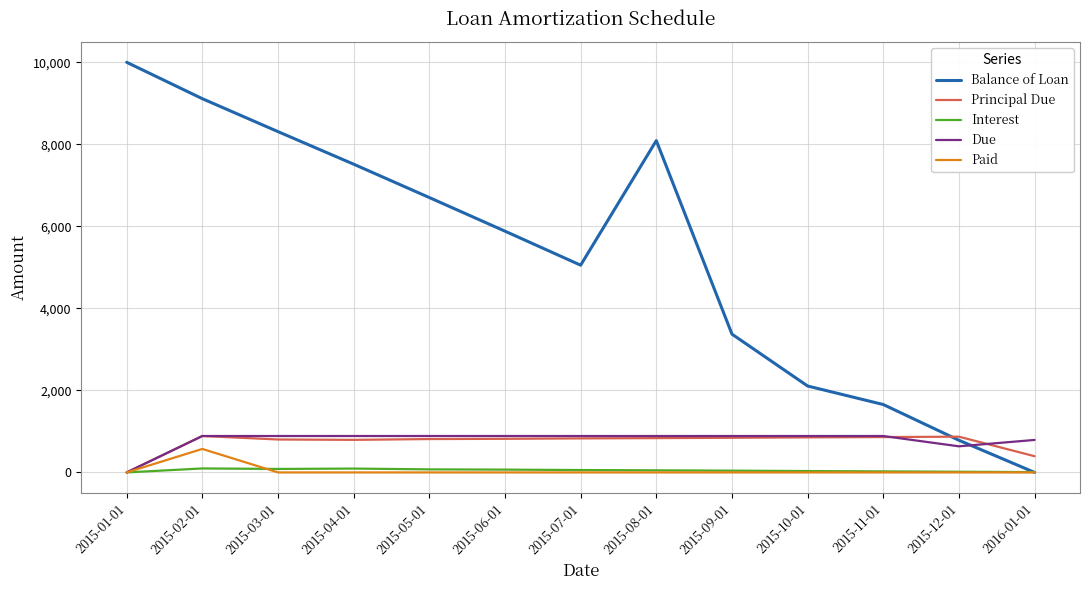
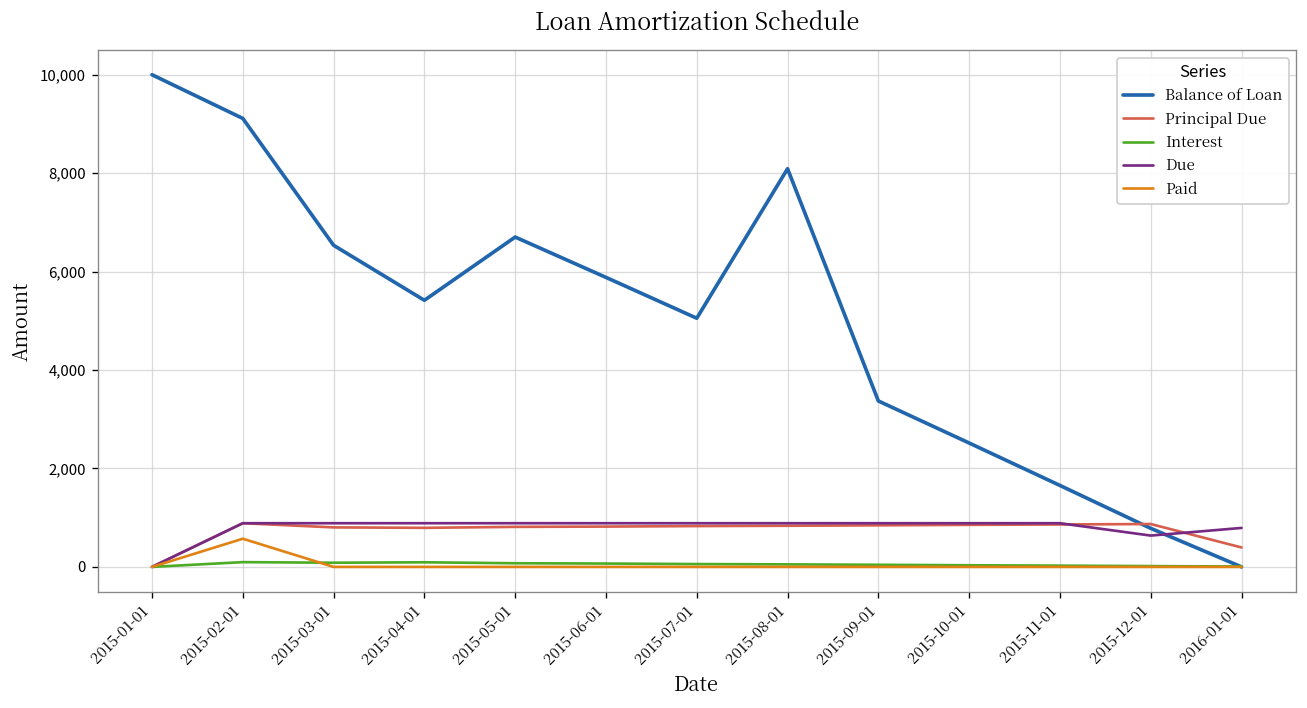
  {
    "Balance of Loan": {
      "2015-01-01": "10,000",
      "2015-02-01": "9,100",
-     "2015-03-01": "8,300",
-     "2015-04-01": "7,500",
+     "2015-03-01": "6,500",
+     "2015-04-01": "5,400",
      "2015-05-01": "6,700",
      "2015-06-01": "5,900",
      "2015-07-01": "5,100",
      "2015-08-01": "8,100",
      "2015-09-01": "3,400",
-     "2015-10-01": "2,100",
+     "2015-10-01": "2,500",
      "2015-11-01": "1,700",
      "2015-12-01": "800"
    },
    "Principal Due": {
      "2015-03-01": "800",
      "2015-04-01": "800",
      "2015-05-01": "800",
      "2015-06-01": "800",
      "2015-12-01": "900",
      "2016-01-01": "400"
    },
    "Interest": {
      "2015-02-01": "100",
      "2015-03-01": "100",
      "2015-04-01": "100",
      "2015-05-01": "100",
      "2015-06-01": "100"
    },
    "Due": {
      "2015-03-01": "900",
      "2015-04-01": "900",
      "2015-05-01": "900",
      "2015-06-01": "900",
      "2015-12-01": "600",
      "2016-01-01": "800"
    },
    "Paid": {
      "2015-02-01": "600",
      "2015-03-01": "0",
      "2015-04-01": "0",
      "2015-05-01": "0",
      "2015-06-01": "0"
    }
  }
